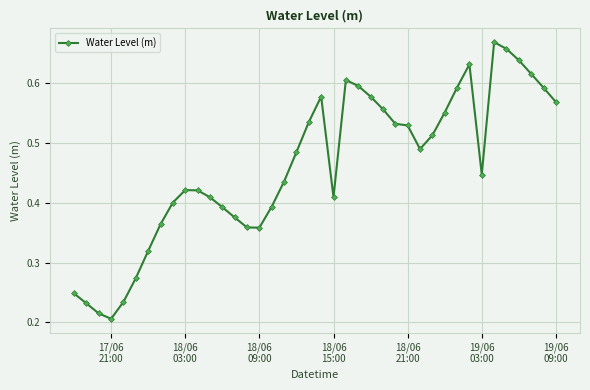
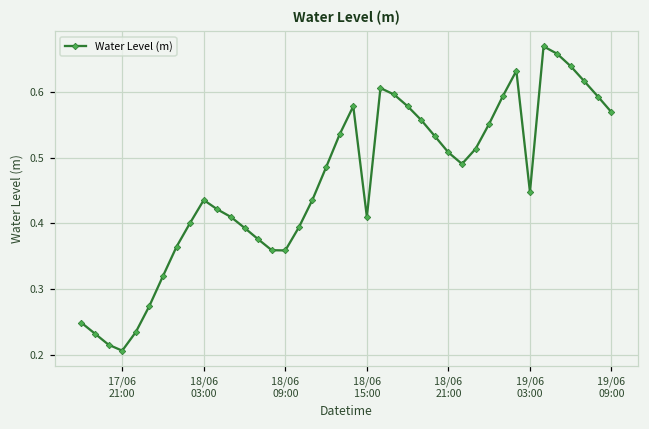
  {
    "17/06 21:00": 0.21,
-   "18/06 03:00": 0.42,
+   "18/06 03:00": 0.44,
    "18/06 09:00": 0.36,
    "18/06 15:00": 0.41,
-   "18/06 21:00": 0.53,
+   "18/06 21:00": 0.51,
    "19/06 03:00": 0.45,
    "19/06 09:00": 0.57
  }
